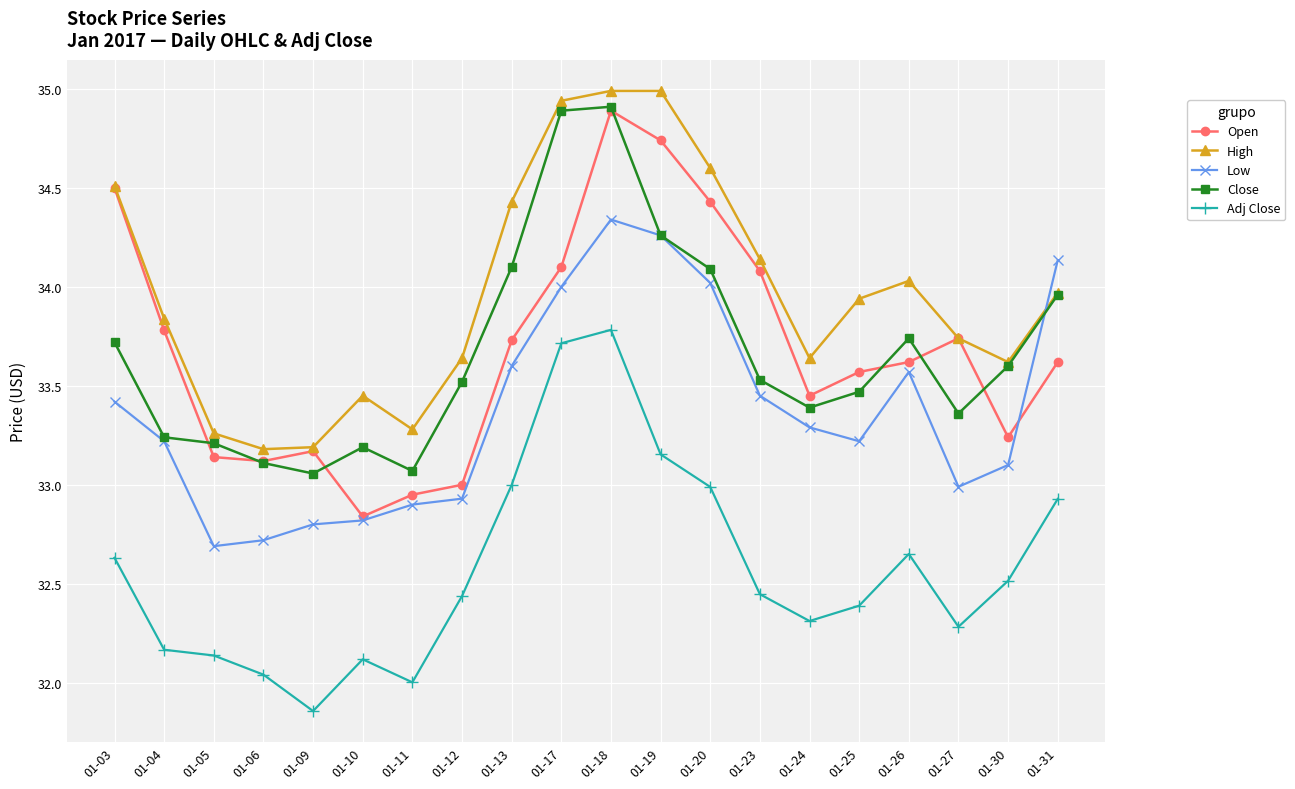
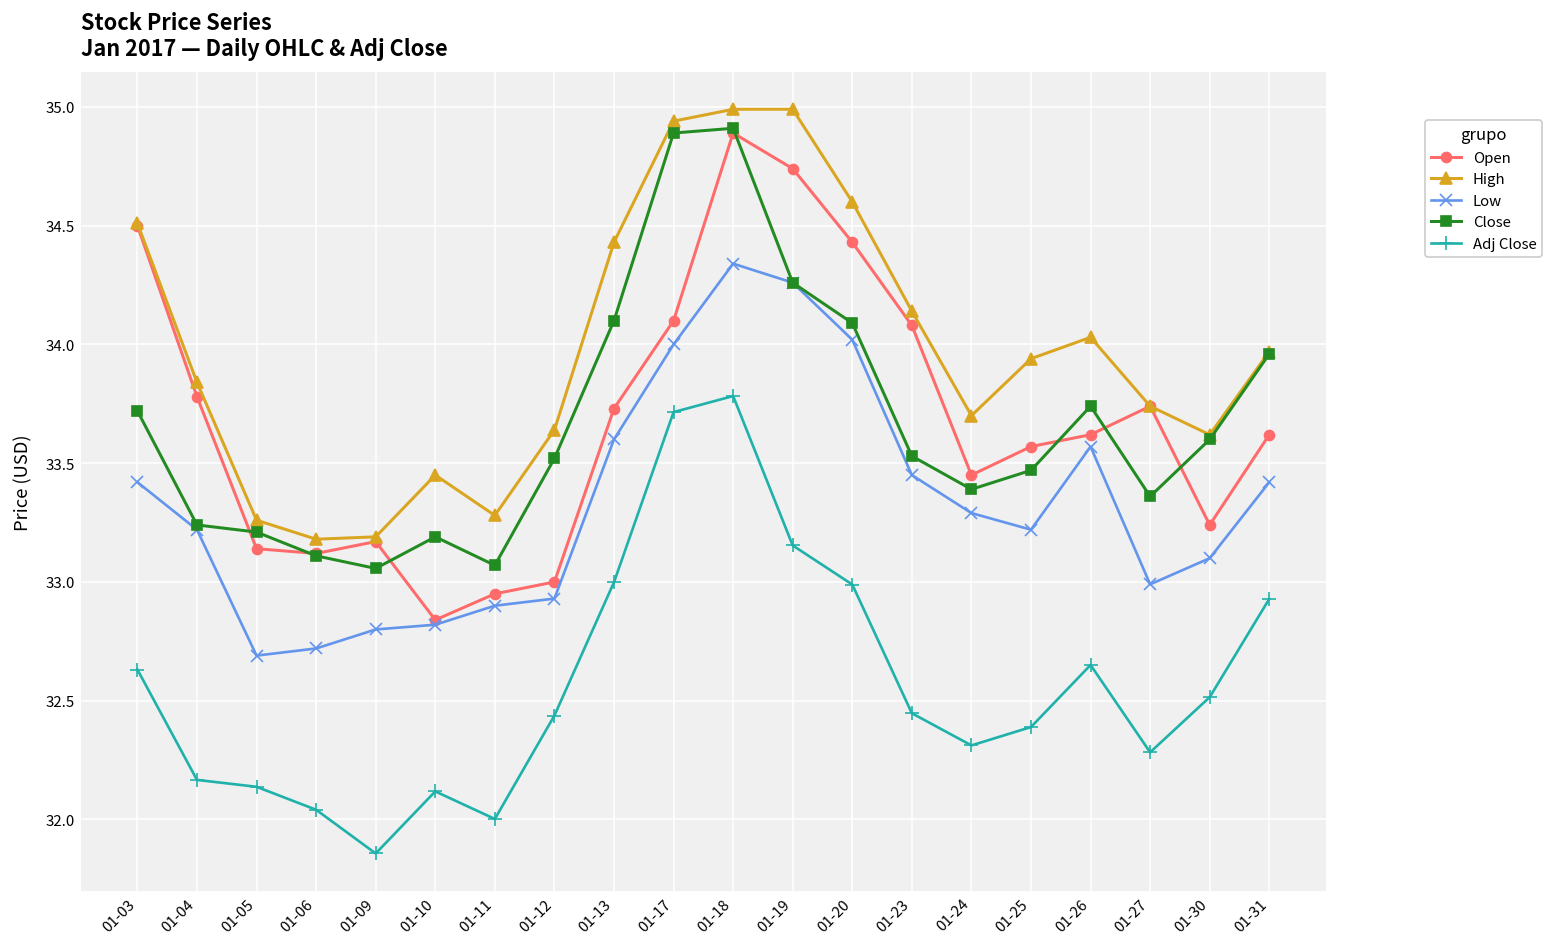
  {
    "Open": {
      "01-04": 33.78,
      "01-05": 33.14,
      "01-09": 33.17,
      "01-10": 32.84,
      "01-11": 32.95,
      "01-12": 33.00,
      "01-13": 33.73,
      "01-17": 34.10,
      "01-18": 34.89,
      "01-19": 34.74,
      "01-20": 34.43,
      "01-23": 34.08,
      "01-24": 33.45,
      "01-25": 33.57,
      "01-26": 33.62,
      "01-30": 33.24,
      "01-31": 33.62
    },
    "High": {
      "01-04": 33.84,
      "01-05": 33.26,
      "01-06": 33.18,
      "01-09": 33.19,
      "01-10": 33.45,
      "01-11": 33.28,
      "01-12": 33.64,
      "01-13": 34.43,
      "01-17": 34.94,
      "01-18": 34.99,
      "01-19": 34.99,
      "01-20": 34.60,
      "01-23": 34.14,
-     "01-24": 33.64,
+     "01-24": 33.70,
      "01-25": 33.94,
      "01-26": 34.03,
      "01-30": 33.62
    },
    "Low": {
      "01-03": 33.42,
      "01-04": 33.22,
      "01-05": 32.69,
      "01-06": 32.72,
      "01-09": 32.80,
      "01-10": 32.82,
      "01-11": 32.90,
      "01-12": 32.93,
      "01-13": 33.60,
      "01-17": 34.00,
      "01-18": 34.34,
      "01-20": 34.02,
      "01-23": 33.45,
      "01-24": 33.29,
      "01-25": 33.22,
      "01-26": 33.57,
      "01-27": 32.99,
      "01-30": 33.10,
-     "01-31": 34.13
+     "01-31": 33.42
    },
    "Close": {
      "01-03": 33.72,
      "01-04": 33.24,
      "01-05": 33.21,
      "01-09": 33.06,
      "01-10": 33.19,
      "01-11": 33.07,
      "01-12": 33.52,
      "01-13": 34.10,
      "01-17": 34.89,
      "01-18": 34.91,
      "01-20": 34.09,
      "01-23": 33.53,
      "01-24": 33.39,
      "01-25": 33.47,
      "01-26": 33.74,
      "01-27": 33.36,
      "01-30": 33.60
    },
    "Adj Close": {
      "01-03": 32.63,
      "01-04": 32.17,
      "01-05": 32.14,
      "01-06": 32.04,
      "01-09": 31.86,
      "01-10": 32.12,
      "01-11": 32.00,
      "01-12": 32.44,
      "01-13": 33.00,
      "01-17": 33.72,
      "01-18": 33.78,
      "01-19": 33.15,
      "01-20": 32.99,
      "01-23": 32.45,
      "01-24": 32.31,
      "01-25": 32.39,
      "01-26": 32.65,
      "01-27": 32.28,
      "01-30": 32.52,
      "01-31": 32.93
    }
  }
